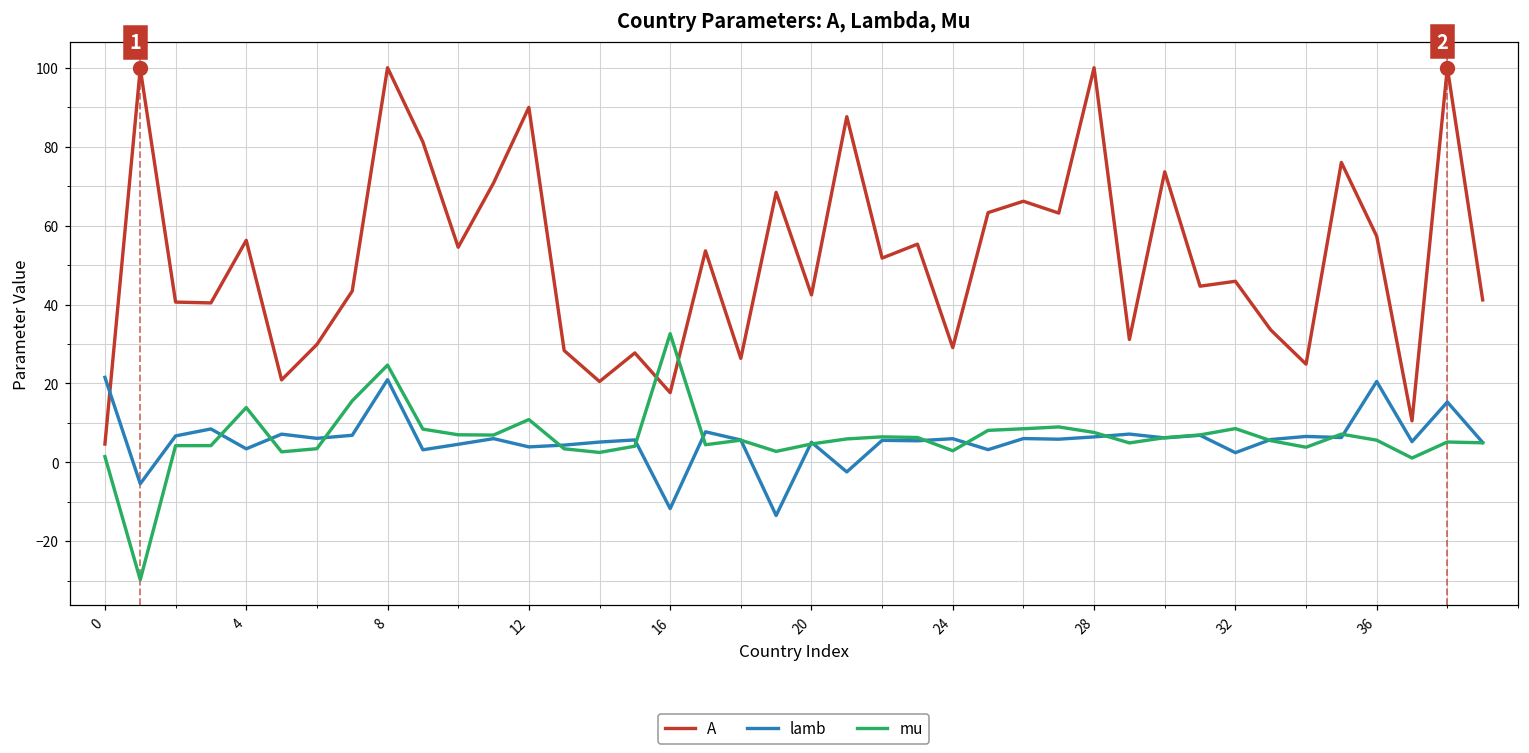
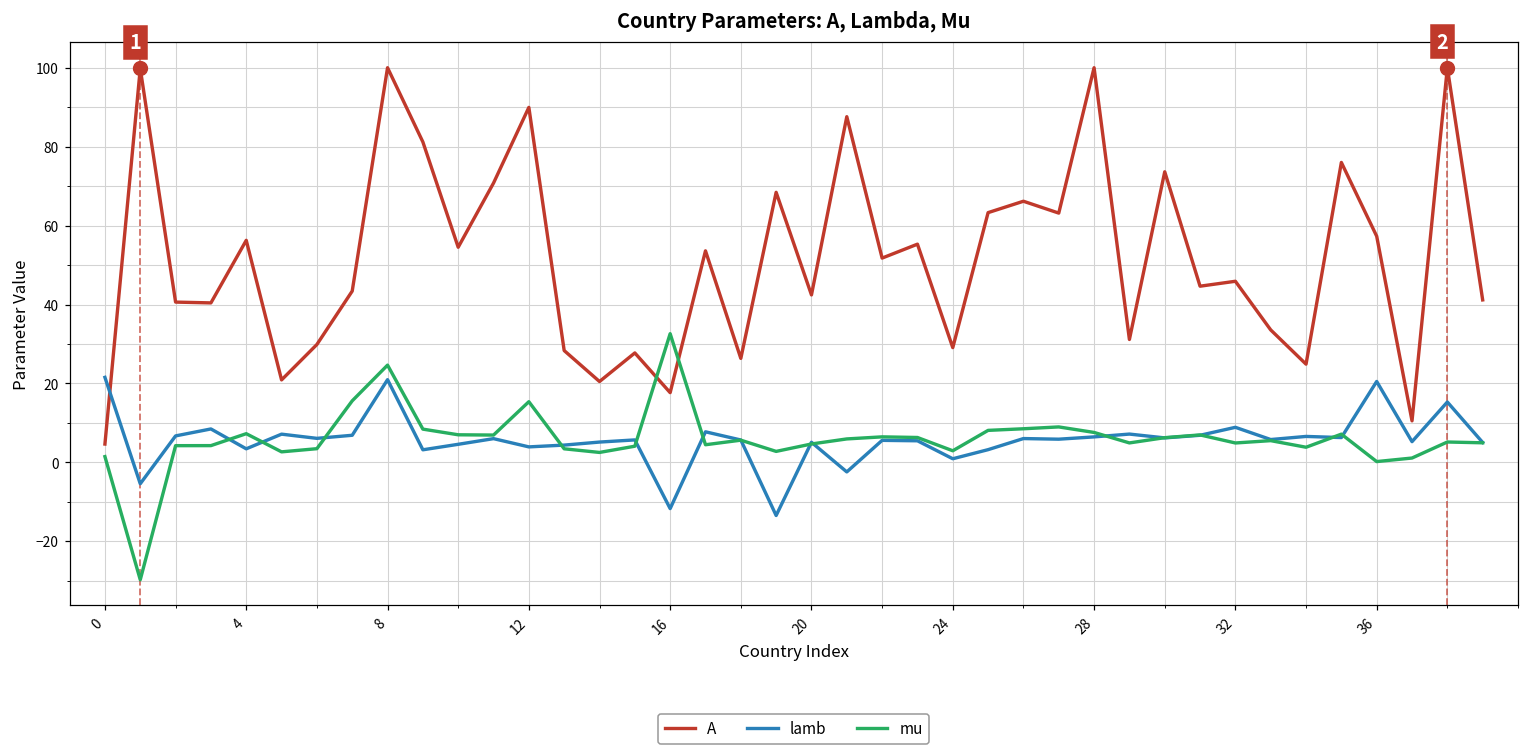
  {
    "lamb": {
      "0": 22,
      "4": 3,
      "8": 21,
      "12": 4,
      "16": -12,
-     "24": 6,
+     "24": 1,
      "28": 6,
-     "32": 2,
+     "32": 9,
      "36": 21
    },
    "mu": {
      "0": 1,
-     "4": 14,
+     "4": 7,
      "8": 25,
-     "12": 11,
+     "12": 15,
      "16": 33,
      "24": 3,
      "28": 8,
-     "32": 9,
-     "36": 6
+     "32": 5,
+     "36": 0
    }
  }
